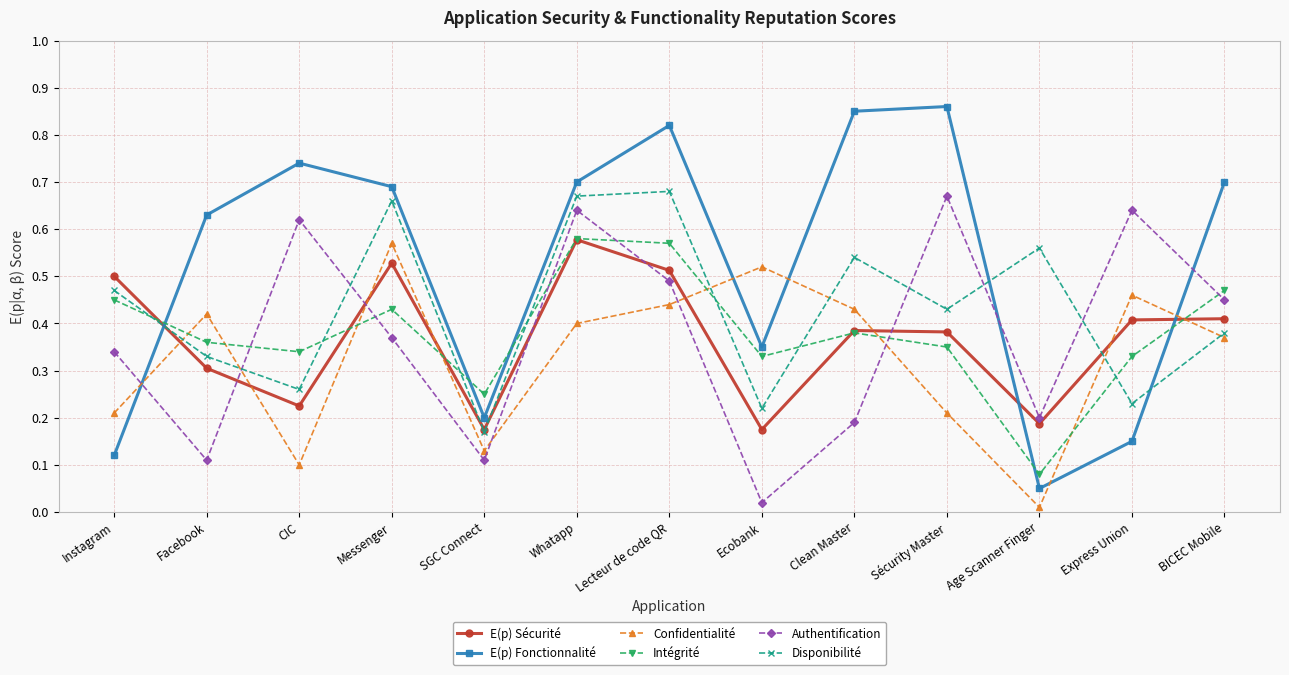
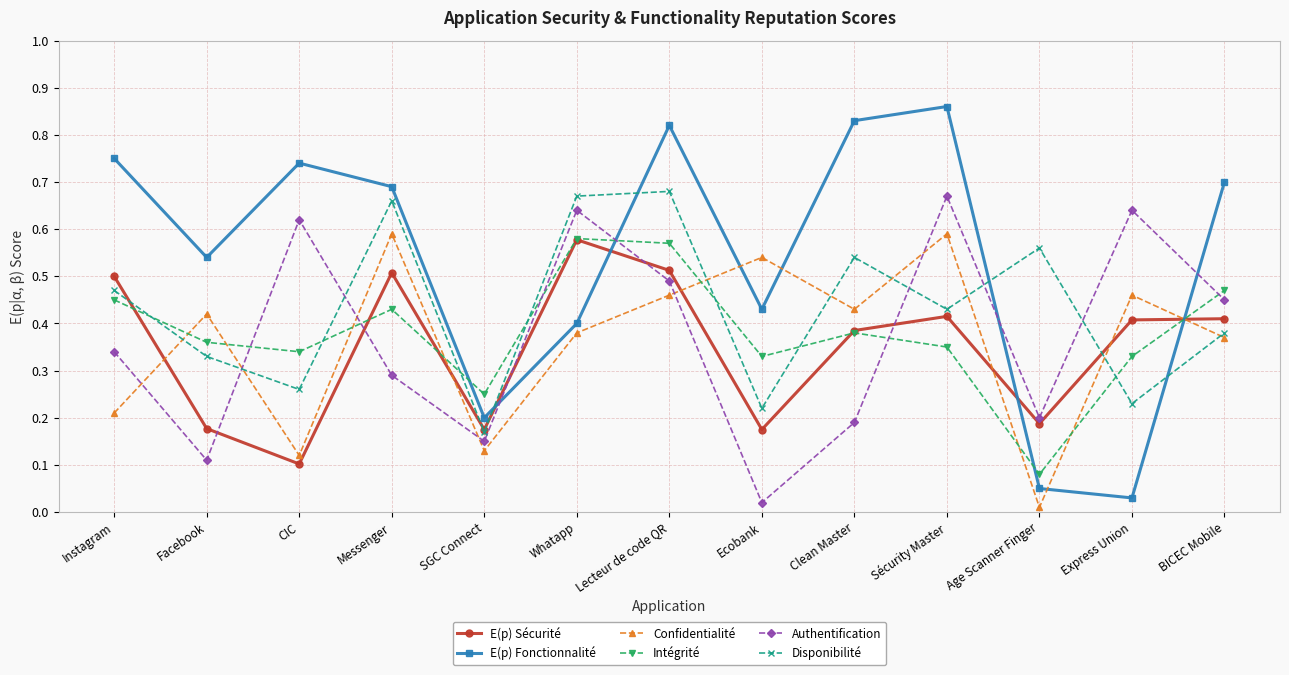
  {
    "E(p) Sécurité": {
      "Instagram": 0.50,
-     "Facebook": 0.31,
-     "CIC": 0.23,
-     "Messenger": 0.53,
+     "Facebook": 0.18,
+     "CIC": 0.10,
+     "Messenger": 0.51,
      "Lecteur de code QR": 0.51,
      "Ecobank": 0.18,
-     "Sécurity Master": 0.38,
+     "Sécurity Master": 0.42,
      "Age Scanner Finger": 0.19,
      "Express Union": 0.41,
      "BICEC Mobile": 0.41
    },
    "E(p) Fonctionnalité": {
-     "Instagram": 0.12,
-     "Facebook": 0.63,
+     "Instagram": 0.75,
+     "Facebook": 0.54,
      "CIC": 0.74,
      "Messenger": 0.69,
      "SGC Connect": 0.20,
-     "Whatapp": 0.7,
+     "Whatapp": 0.4,
      "Lecteur de code QR": 0.82,
-     "Ecobank": 0.35,
-     "Clean Master": 0.85,
+     "Ecobank": 0.43,
+     "Clean Master": 0.83,
      "Sécurity Master": 0.86,
      "Age Scanner Finger": 0.05,
-     "Express Union": 0.15,
+     "Express Union": 0.03,
      "BICEC Mobile": 0.70
    },
    "Confidentialité": {
      "Instagram": 0.21,
      "Facebook": 0.42,
-     "CIC": 0.10,
-     "Messenger": 0.57,
+     "CIC": 0.12,
+     "Messenger": 0.59,
      "SGC Connect": 0.13,
-     "Whatapp": 0.40,
-     "Lecteur de code QR": 0.44,
-     "Ecobank": 0.52,
+     "Whatapp": 0.38,
+     "Lecteur de code QR": 0.46,
+     "Ecobank": 0.54,
      "Clean Master": 0.43,
-     "Sécurity Master": 0.21,
+     "Sécurity Master": 0.59,
      "Age Scanner Finger": 0.01,
      "Express Union": 0.46,
      "BICEC Mobile": 0.37
    },
    "Authentification": {
      "Instagram": 0.34,
      "Facebook": 0.11,
      "CIC": 0.62,
-     "Messenger": 0.37,
-     "SGC Connect": 0.11,
+     "Messenger": 0.29,
+     "SGC Connect": 0.15,
      "Whatapp": 0.64,
      "Lecteur de code QR": 0.49,
      "Ecobank": 0.02,
      "Clean Master": 0.19,
      "Sécurity Master": 0.67,
      "Age Scanner Finger": 0.20,
      "Express Union": 0.64,
      "BICEC Mobile": 0.45
    }
  }
